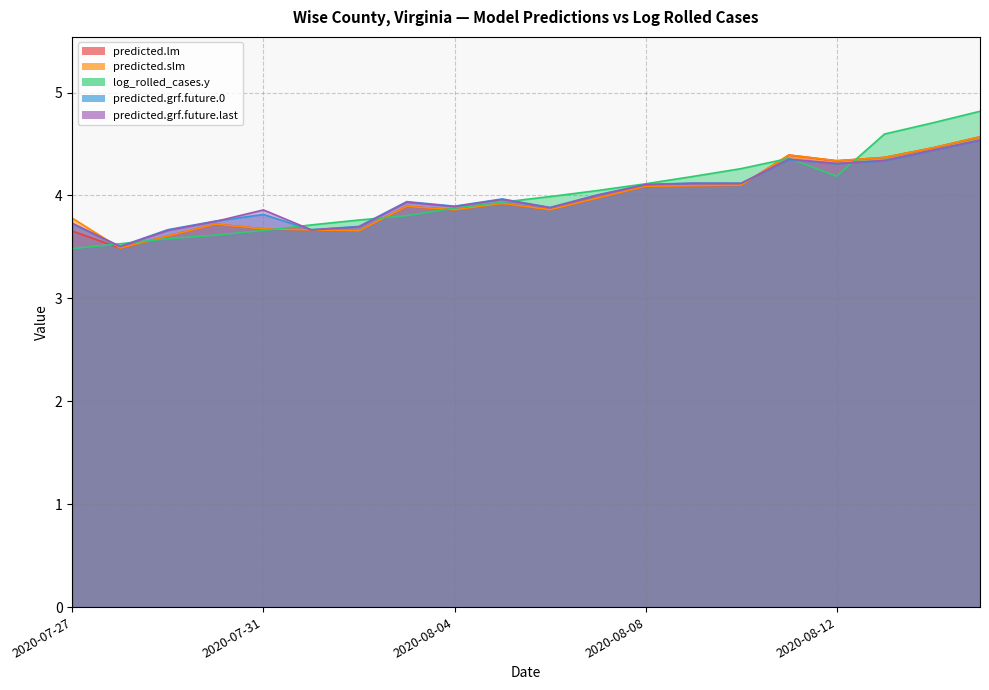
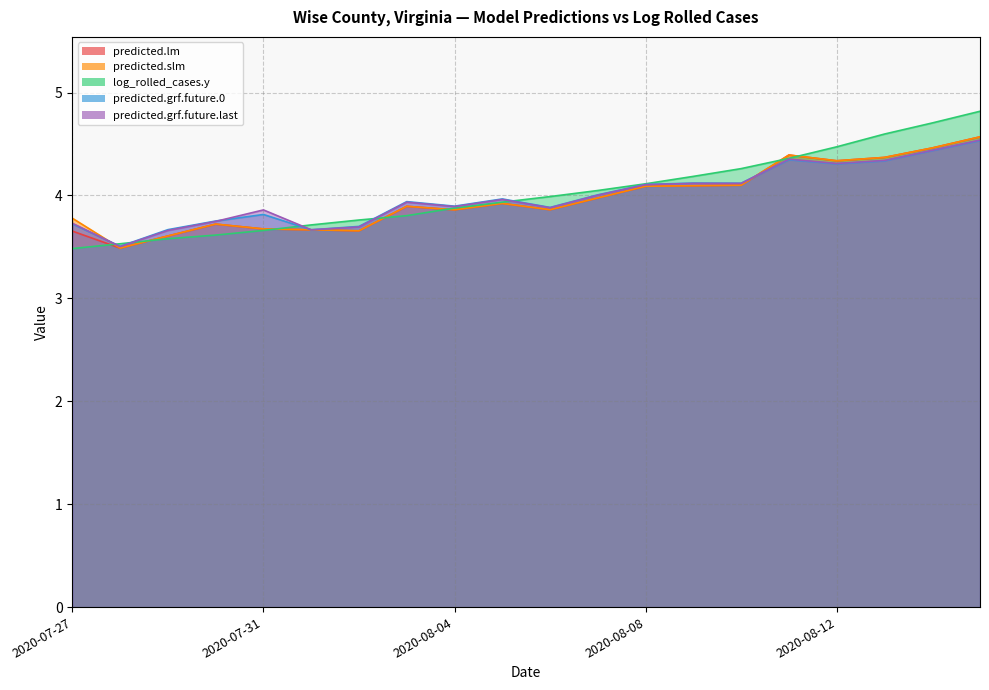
  {
    "predicted.lm": {
      "2020-07-27": 3.65
    },
    "predicted.slm": {
      "2020-07-27": 3.78
    },
    "log_rolled_cases.y": {
      "2020-07-27": 3.48,
-     "2020-08-12": 4.19
+     "2020-08-12": 4.47
    },
    "predicted.grf.future.0": {
      "2020-07-31": 3.82
    },
    "predicted.grf.future.last": {
      "2020-07-31": 3.86
    }
  }
